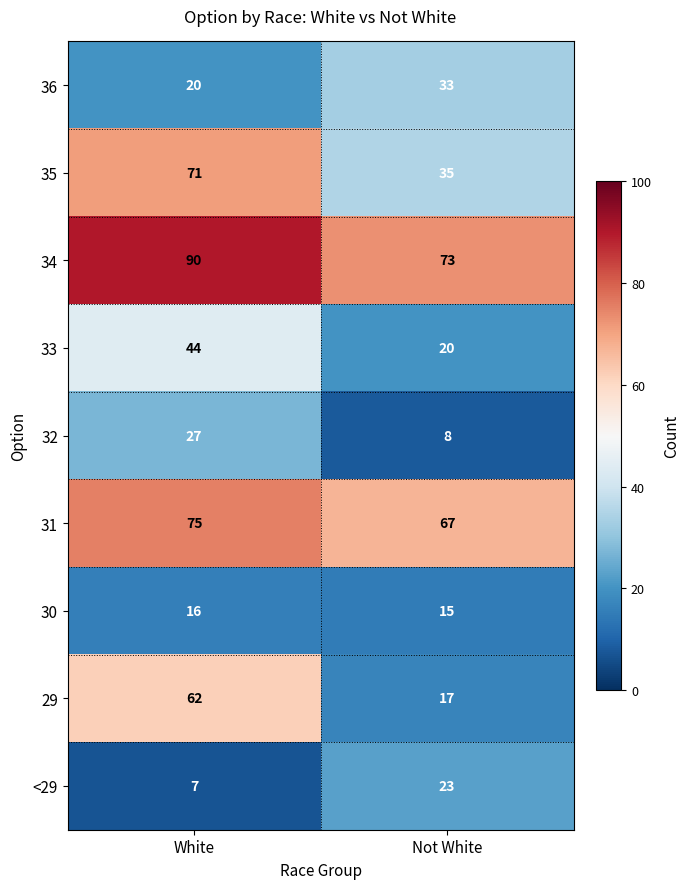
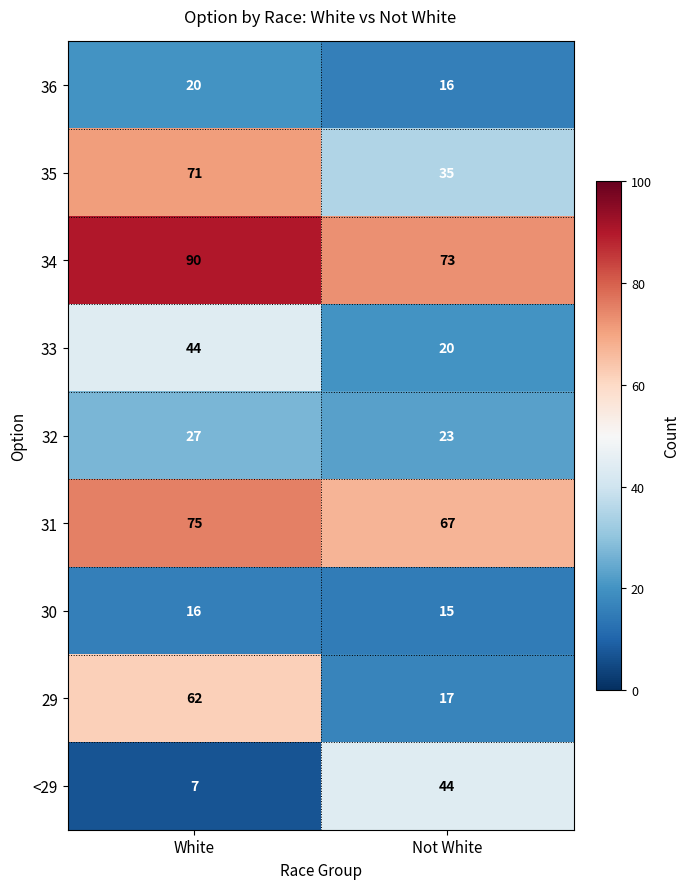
  {
    "36": {
      "White": 20,
-     "Not White": 33
+     "Not White": 16
    },
    "35": {
      "White": 71,
      "Not White": 35
    },
    "34": {
      "White": 90,
      "Not White": 73
    },
    "33": {
      "White": 44,
      "Not White": 20
    },
    "32": {
      "White": 27,
-     "Not White": 8
+     "Not White": 23
    },
    "31": {
      "White": 75,
      "Not White": 67
    },
    "30": {
      "White": 16,
      "Not White": 15
    },
    "29": {
      "White": 62,
      "Not White": 17
    },
    "<29": {
      "White": 7,
-     "Not White": 23
+     "Not White": 44
    }
  }
